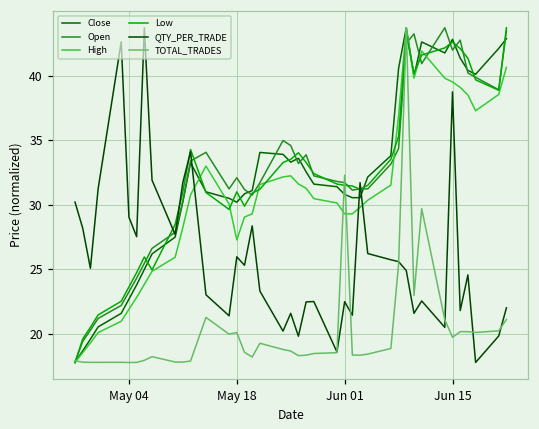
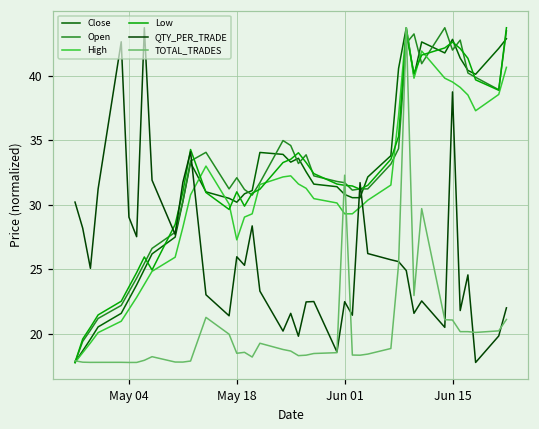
  {
    "High": {
      "May 04": 21.9,
      "May 18": 27.3,
      "Jun 01": 29.3,
      "Jun 15": 39.5
    },
    "TOTAL_TRADES": {
      "May 04": 17.8,
-     "May 18": 20.1,
+     "May 18": 18.5,
      "Jun 01": 32.3,
-     "Jun 15": 19.7
+     "Jun 15": 21.1
    }
  }
